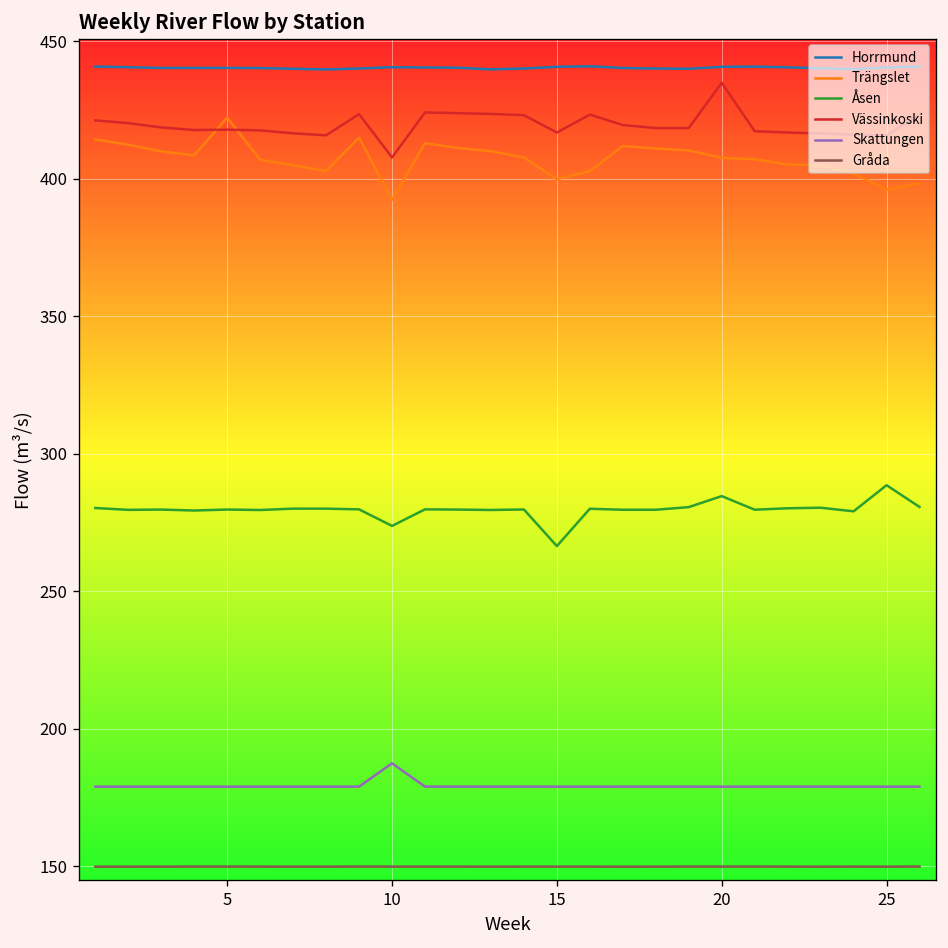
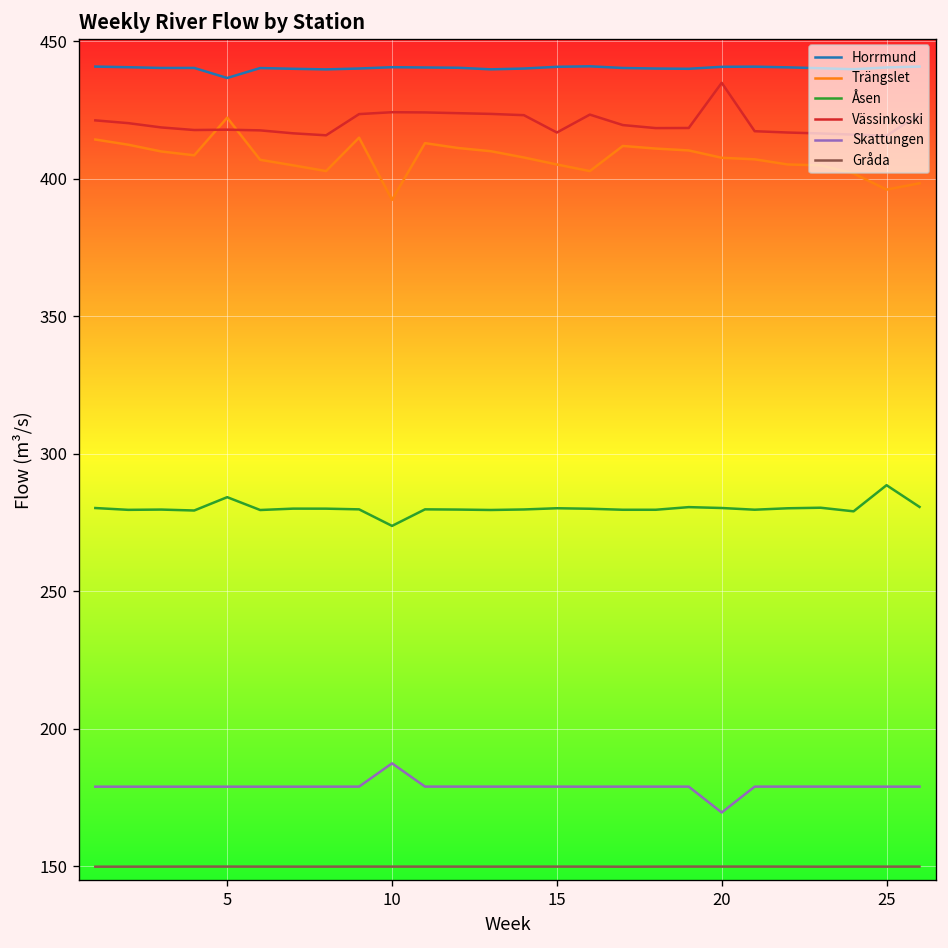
  {
    "Horrmund": {
-     "5": 440,
+     "5": 437,
      "10": 441,
      "15": 441,
      "20": 441
    },
    "Trängslet": {
      "5": 422,
      "10": 392,
-     "15": 400,
+     "15": 405,
      "20": 408,
      "25": 396
    },
    "Åsen": {
-     "5": 280,
+     "5": 284,
      "10": 274,
-     "15": 266,
-     "20": 285,
+     "15": 280,
+     "20": 280,
      "25": 289
    },
    "Vässinkoski": {
      "5": 418,
-     "10": 408,
+     "10": 424,
      "15": 417,
      "20": 435
    },
    "Skattungen": {
      "5": 179,
      "10": 187,
      "15": 179,
-     "20": 179,
+     "20": 170,
      "25": 179
    },
    "Gråda": {
      "5": 150,
      "10": 150,
      "15": 150,
      "20": 150,
      "25": 150
    }
  }
